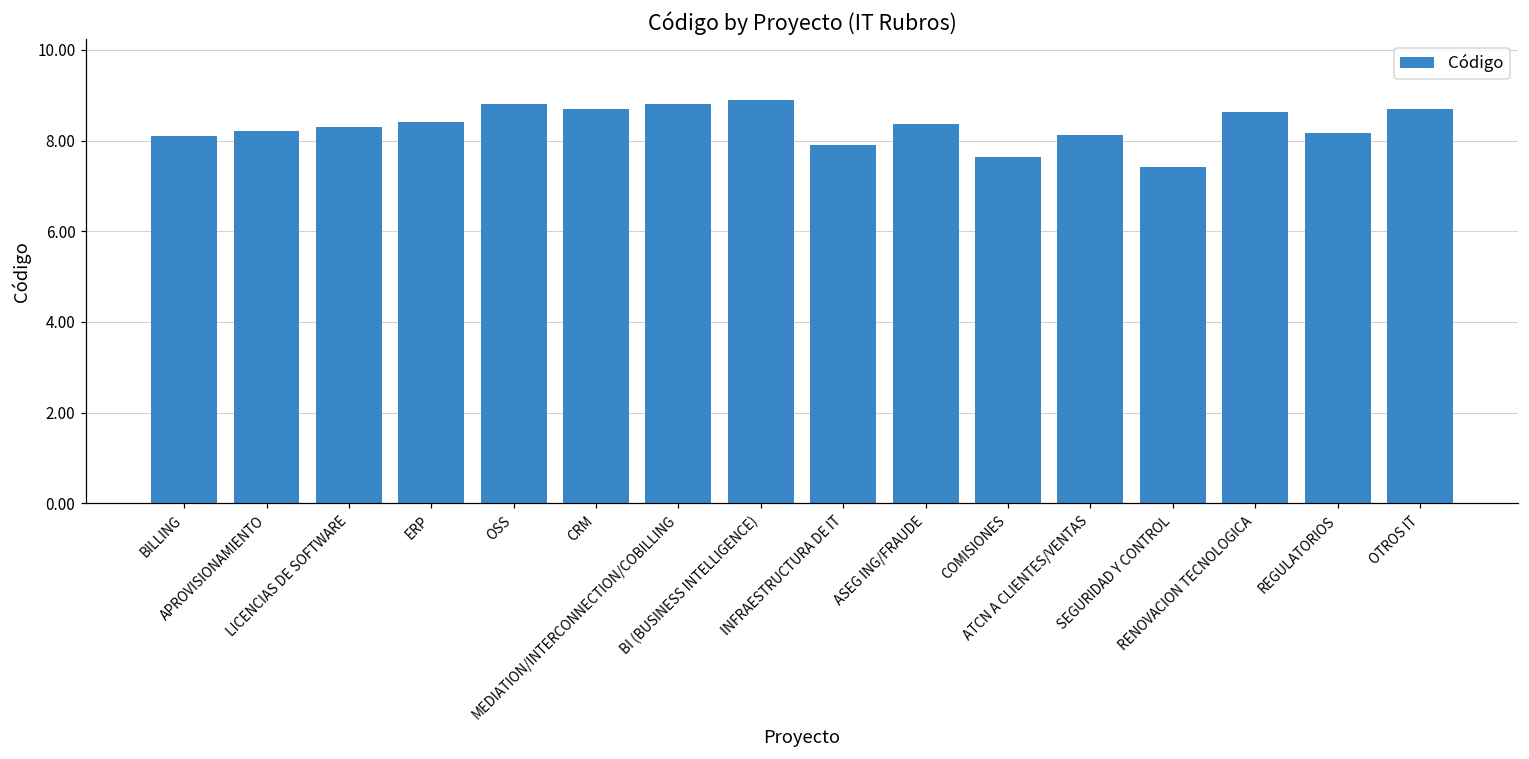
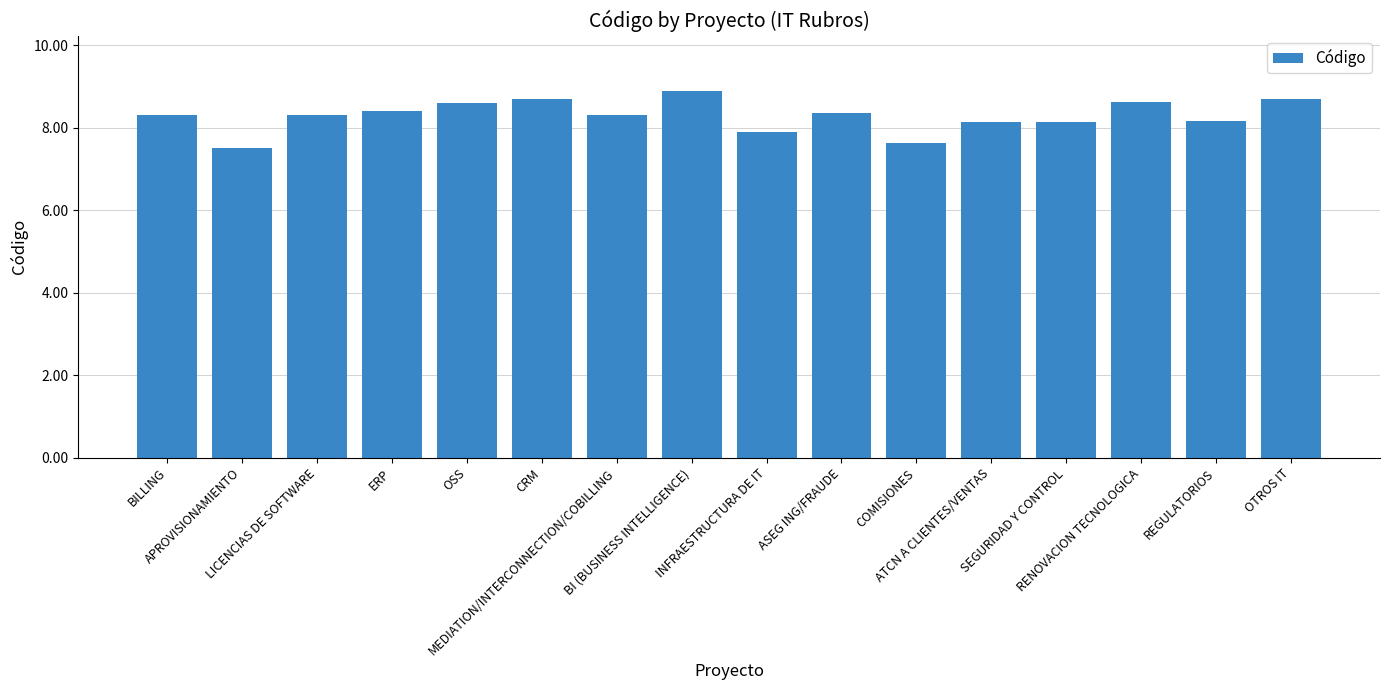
  {
-   "BILLING": 8.1,
-   "APROVISIONAMIENTO": 8.2,
+   "BILLING": 8.3,
+   "APROVISIONAMIENTO": 7.5,
    "LICENCIAS DE SOFTWARE": 8.3,
    "ERP": 8.4,
-   "OSS": 8.8,
+   "OSS": 8.6,
    "CRM": 8.7,
-   "MEDIATION/INTERCONNECTION/COBILLING": 8.8,
+   "MEDIATION/INTERCONNECTION/COBILLING": 8.3,
    "BI (BUSINESS INTELLIGENCE)": 8.9,
    "INFRAESTRUCTURA DE IT": 7.9,
    "ASEG ING/FRAUDE": 8.4,
    "COMISIONES": 7.6,
    "ATCN A CLIENTES/VENTAS": 8.1,
-   "SEGURIDAD Y CONTROL": 7.4,
+   "SEGURIDAD Y CONTROL": 8.1,
    "RENOVACION TECNOLOGICA": 8.6,
    "REGULATORIOS": 8.2,
    "OTROS IT": 8.7
  }
